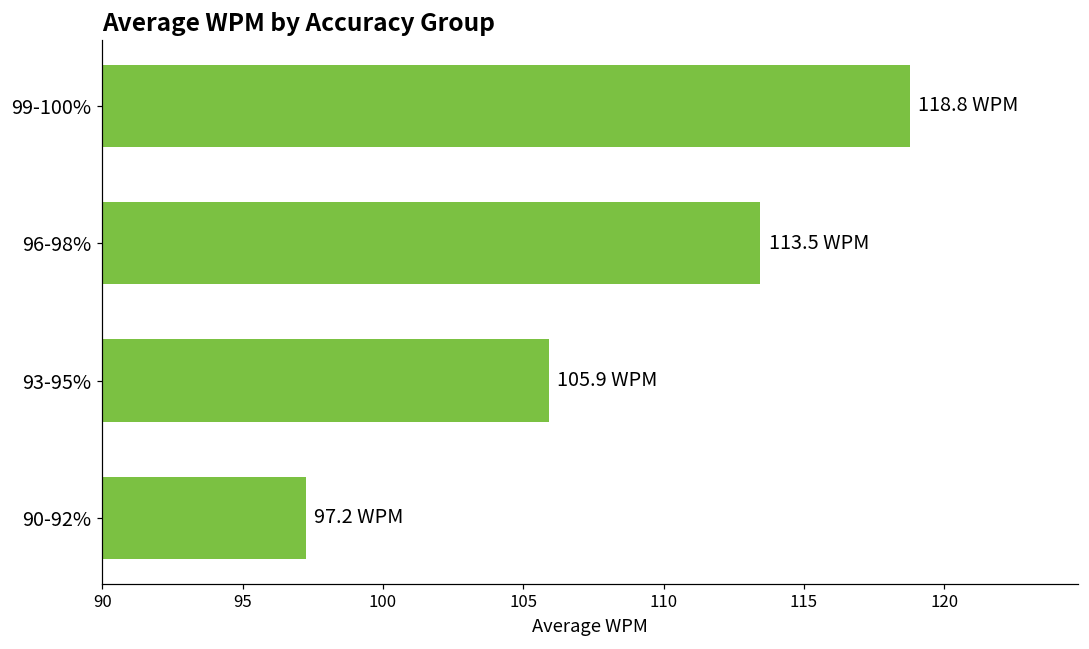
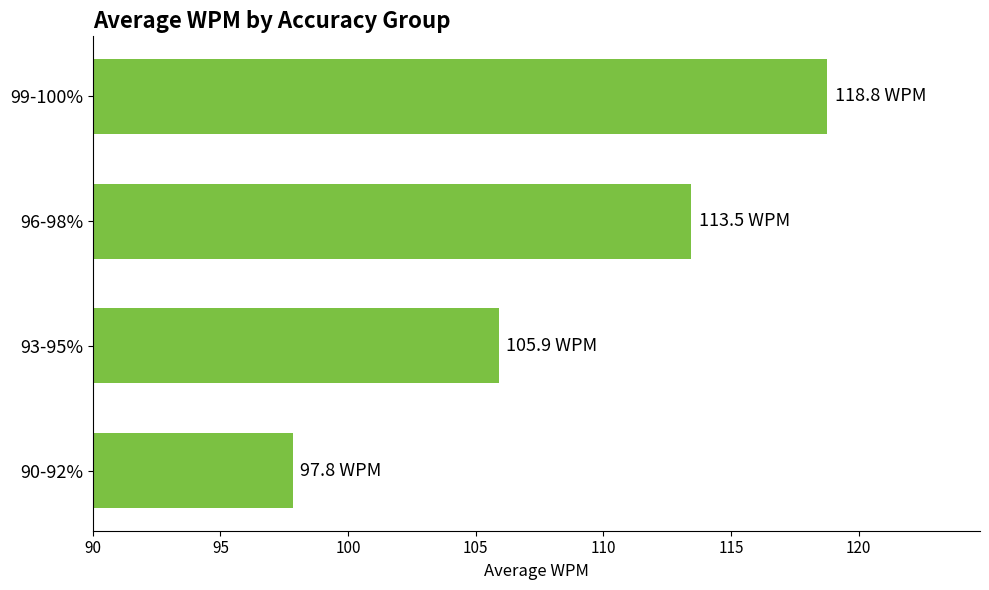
  {
    "99-100%": 118.8,
    "96-98%": 113.5,
    "93-95%": 105.9,
-   "90-92%": 97.2
+   "90-92%": 97.8
  }
